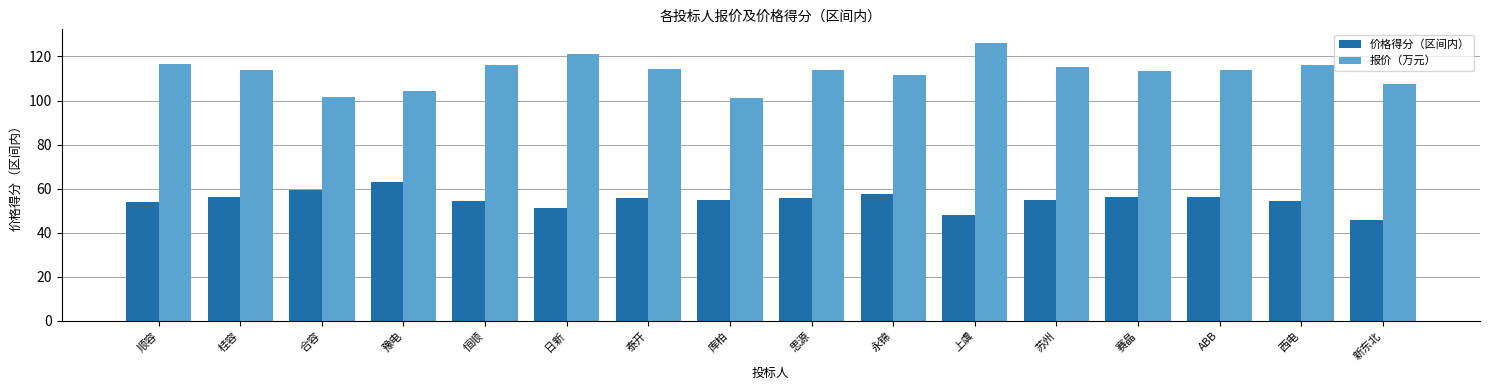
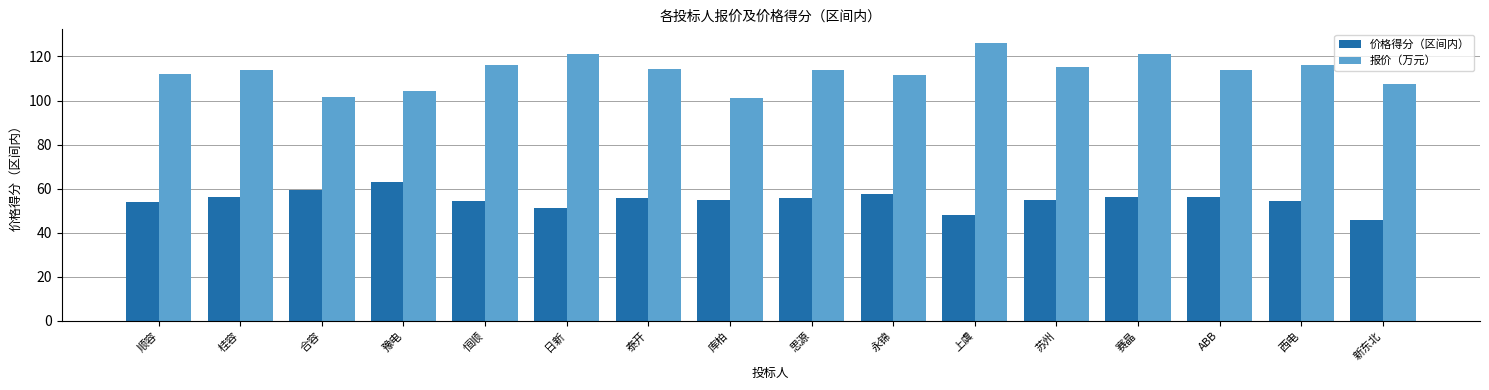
  {
    "价格得分（区间内）": {
      "顺容": 54,
      "桂容": 56,
      "合容": 59,
      "豫电": 63,
      "恒顺": 54,
      "日新": 51,
      "泰开": 56,
      "库柏": 55,
      "思源": 56,
      "永锦": 58,
      "上虞": 48,
      "苏州": 55,
      "赛晶": 56,
      "ABB": 56,
      "西电": 54,
      "新东北": 46
    },
    "报价（万元）": {
-     "顺容": 117,
+     "顺容": 112,
      "桂容": 114,
      "合容": 101,
      "豫电": 104,
      "恒顺": 116,
      "日新": 121,
      "泰开": 114,
      "库柏": 101,
      "思源": 114,
      "永锦": 112,
      "上虞": 126,
      "苏州": 115,
-     "赛晶": 114,
+     "赛晶": 121,
      "ABB": 114,
      "西电": 116,
      "新东北": 107
    }
  }
